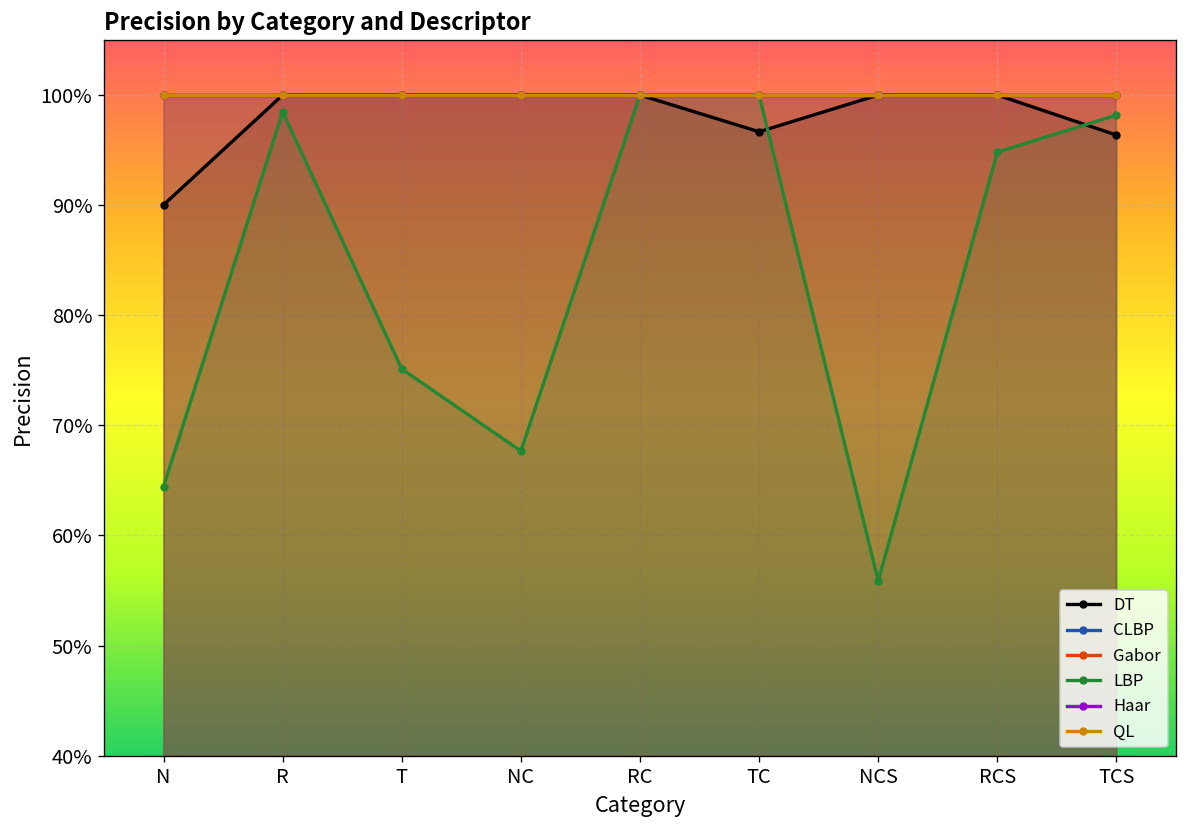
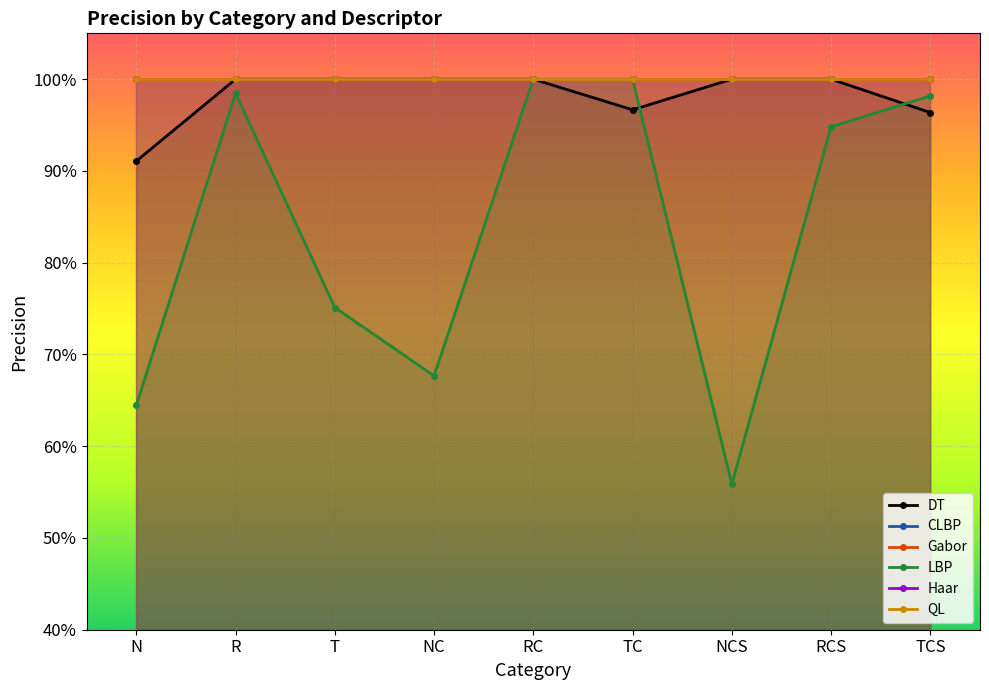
  {
    "DT": {
-     "N": "90%",
+     "N": "91%",
      "TC": "97%",
      "TCS": "96%"
    },
    "QL": {
      "N": "100%",
      "TCS": "100%"
    },
    "LBP": {
      "N": "64%",
      "R": "98%",
      "T": "75%",
      "NC": "68%",
      "NCS": "56%",
      "RCS": "95%",
      "TCS": "98%"
    }
  }
